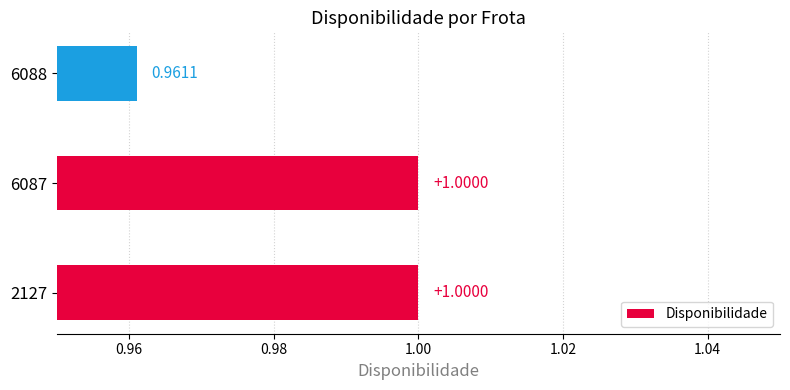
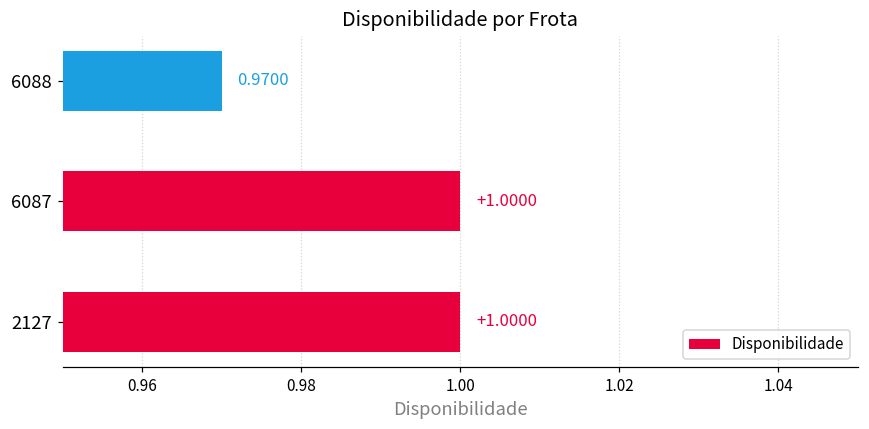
  {
-   "6088": "0.9611",
+   "6088": "0.9700",
    "6087": "+1.0000",
    "2127": "+1.0000"
  }
